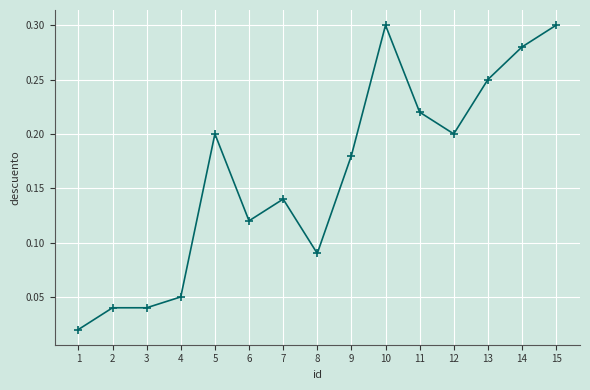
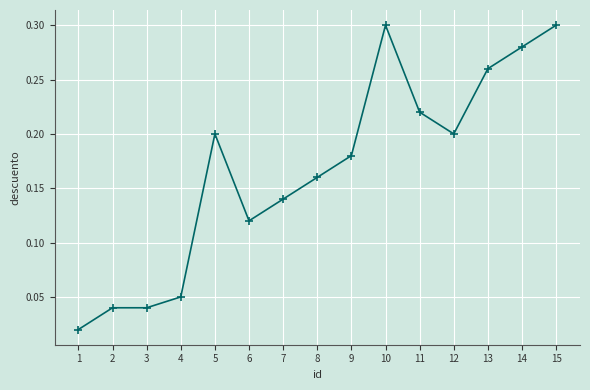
  {
    "1": 0.02,
    "2": 0.04,
    "3": 0.04,
    "4": 0.05,
    "5": 0.20,
    "6": 0.12,
    "7": 0.14,
-   "8": 0.09,
+   "8": 0.16,
    "9": 0.18,
    "10": 0.30,
    "11": 0.22,
    "12": 0.20,
-   "13": 0.25,
+   "13": 0.26,
    "14": 0.28,
    "15": 0.30
  }
